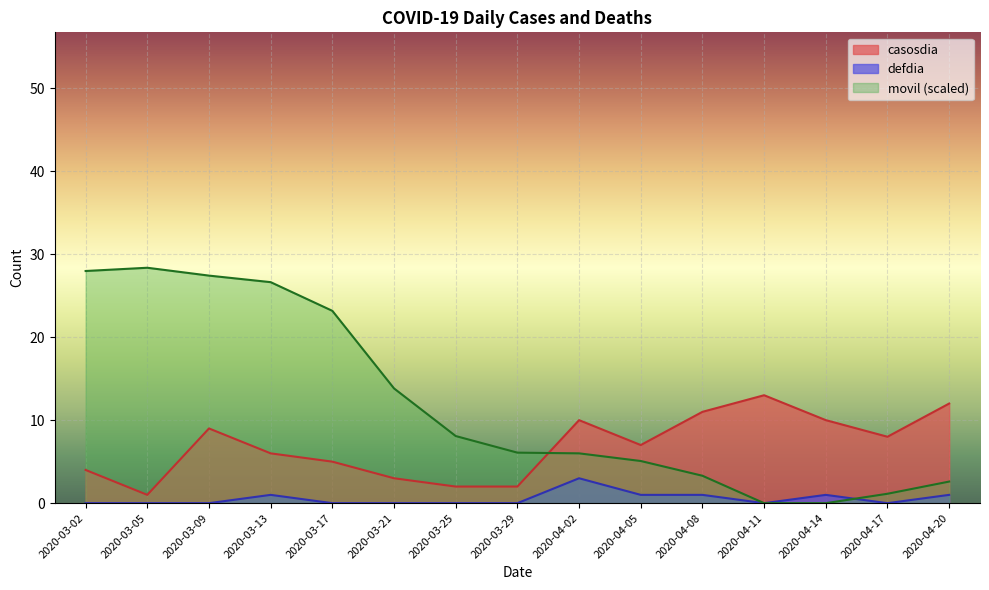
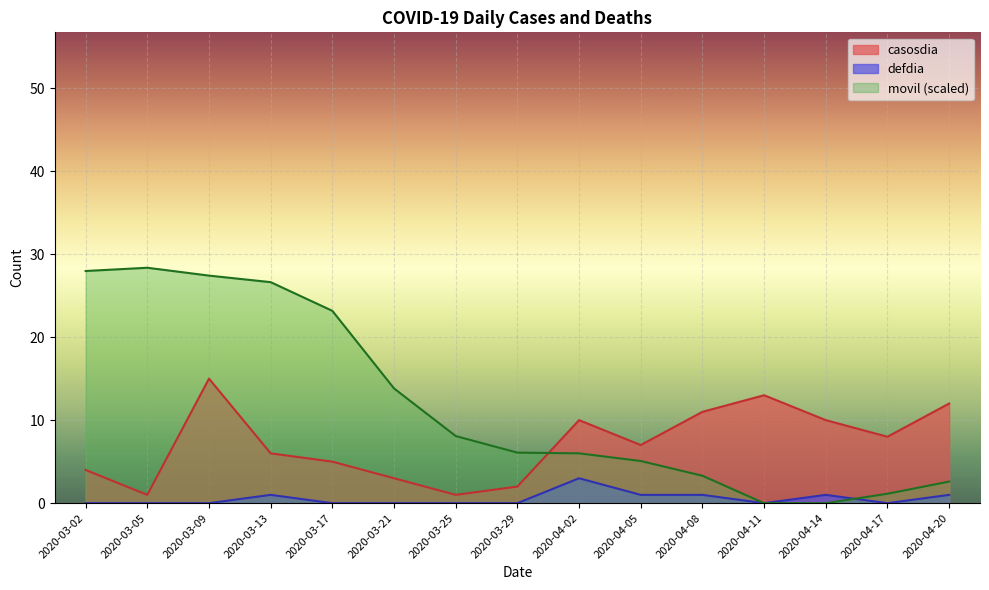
  {
    "casosdia": {
      "2020-03-02": 4,
      "2020-03-05": 1,
-     "2020-03-09": 9,
+     "2020-03-09": 15,
      "2020-03-13": 6,
      "2020-03-17": 5,
      "2020-03-21": 3,
-     "2020-03-25": 2,
+     "2020-03-25": 1,
      "2020-03-29": 2,
      "2020-04-02": 10,
      "2020-04-05": 7,
      "2020-04-08": 11,
      "2020-04-11": 13,
      "2020-04-14": 10,
      "2020-04-17": 8,
      "2020-04-20": 12
    },
    "defdia": {
      "2020-03-02": 0,
      "2020-03-05": 0,
      "2020-03-09": 0,
      "2020-03-13": 1,
      "2020-03-17": 0,
      "2020-03-21": 0,
      "2020-03-25": 0,
      "2020-03-29": 0,
      "2020-04-02": 3,
      "2020-04-05": 1,
      "2020-04-08": 1,
      "2020-04-14": 1,
      "2020-04-17": 0,
      "2020-04-20": 1
    },
    "movil (scaled)": {
      "2020-03-02": 28,
      "2020-03-05": 28,
      "2020-03-09": 27,
      "2020-03-13": 27,
      "2020-03-17": 23,
      "2020-03-21": 14,
      "2020-03-25": 8,
      "2020-03-29": 6,
      "2020-04-02": 6,
      "2020-04-05": 5,
      "2020-04-08": 3,
      "2020-04-14": 0,
      "2020-04-17": 1,
      "2020-04-20": 3
    }
  }
